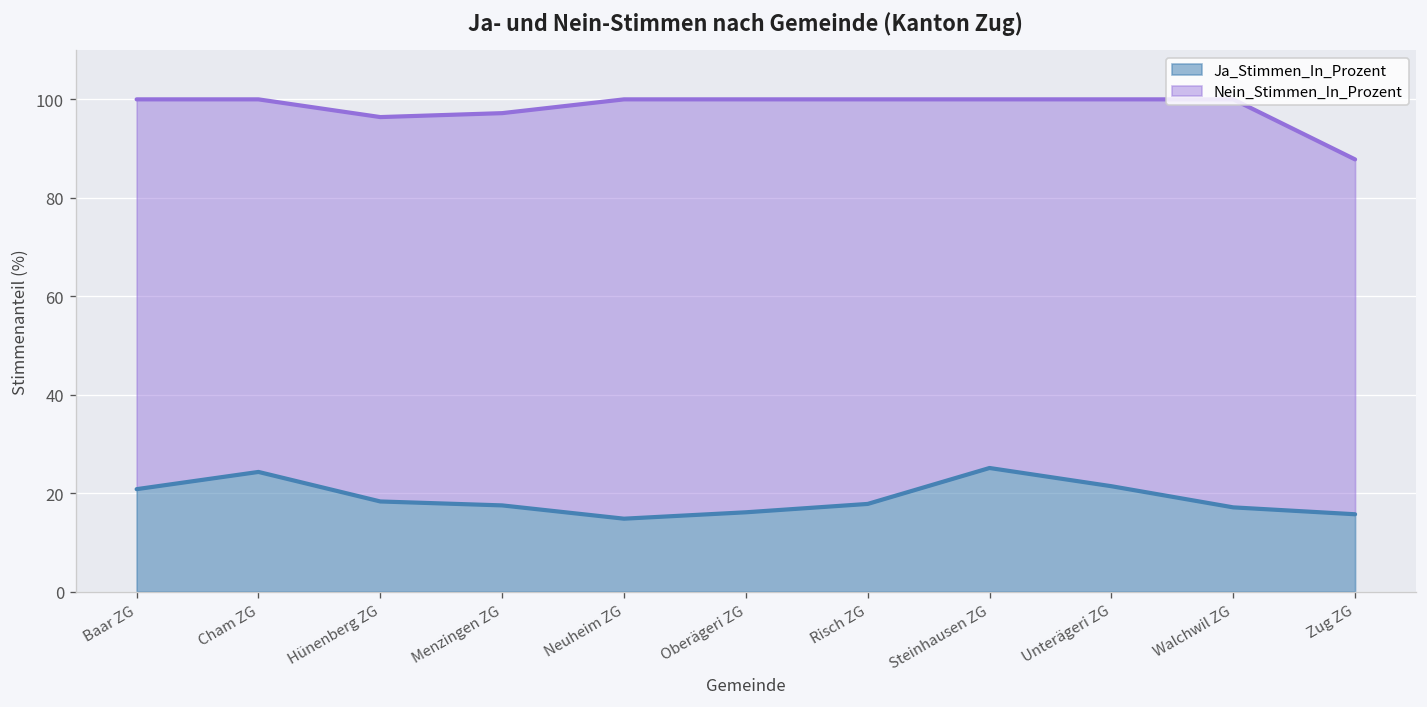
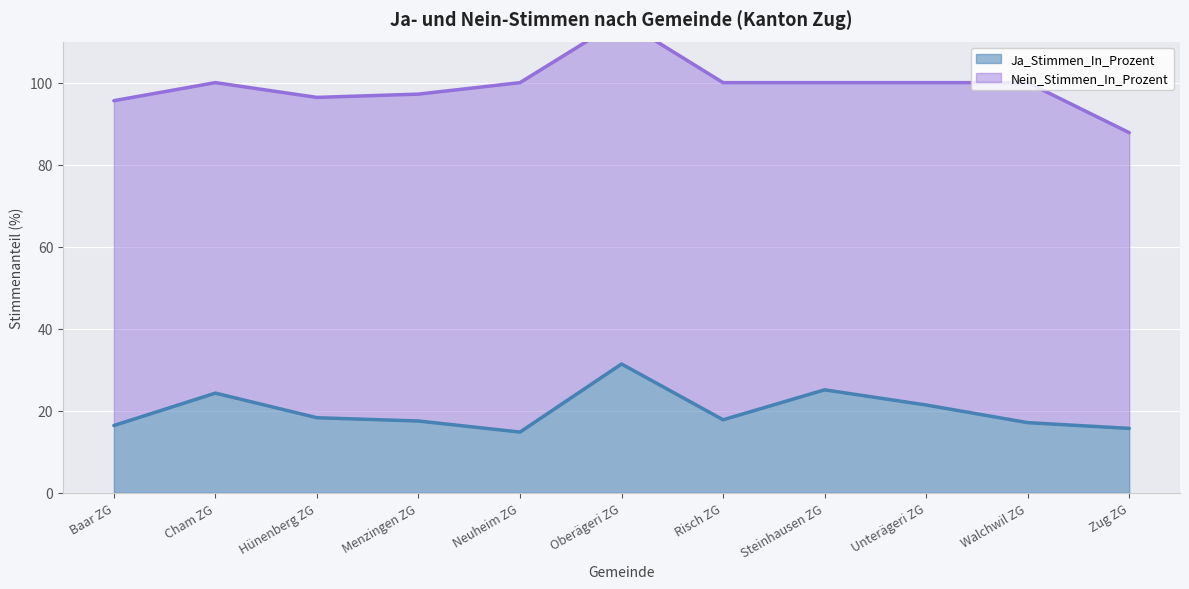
  {
    "Ja_Stimmen_In_Prozent": {
-     "Baar ZG": 21,
+     "Baar ZG": 16,
      "Cham ZG": 24,
      "Hünenberg ZG": 18,
      "Menzingen ZG": 18,
      "Neuheim ZG": 15,
-     "Oberägeri ZG": 16,
+     "Oberägeri ZG": 31,
      "Risch ZG": 18,
      "Steinhausen ZG": 25,
      "Unterägeri ZG": 21,
      "Walchwil ZG": 17,
      "Zug ZG": 16
    },
    "Nein_Stimmen_In_Prozent": {
      "Baar ZG": 79,
      "Cham ZG": 76,
      "Hünenberg ZG": 78,
      "Menzingen ZG": 80,
      "Neuheim ZG": 85,
      "Risch ZG": 82,
      "Steinhausen ZG": 75,
      "Unterägeri ZG": 79,
      "Zug ZG": 72
    }
  }
